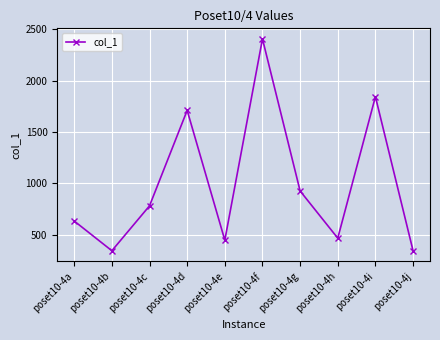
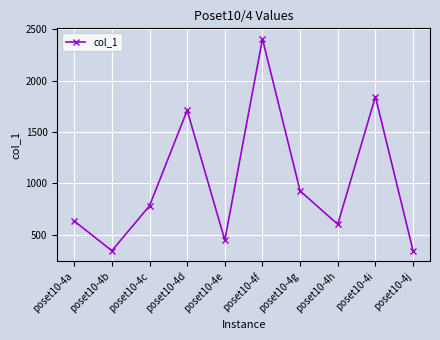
  {
    "poset10-4a": 630,
    "poset10-4b": 340,
    "poset10-4c": 780,
    "poset10-4d": 1710,
    "poset10-4e": 450,
    "poset10-4f": 2410,
    "poset10-4g": 930,
-   "poset10-4h": 470,
+   "poset10-4h": 600,
    "poset10-4i": 1840,
    "poset10-4j": 340
  }
